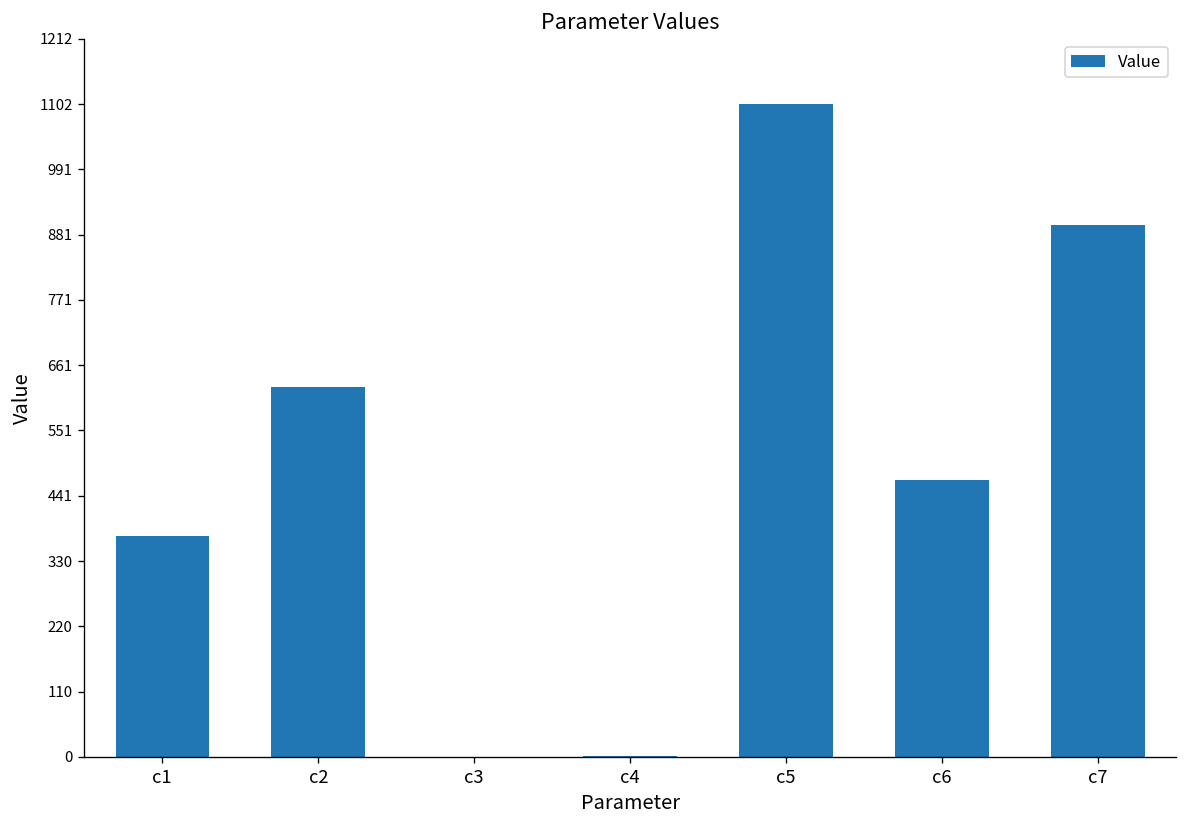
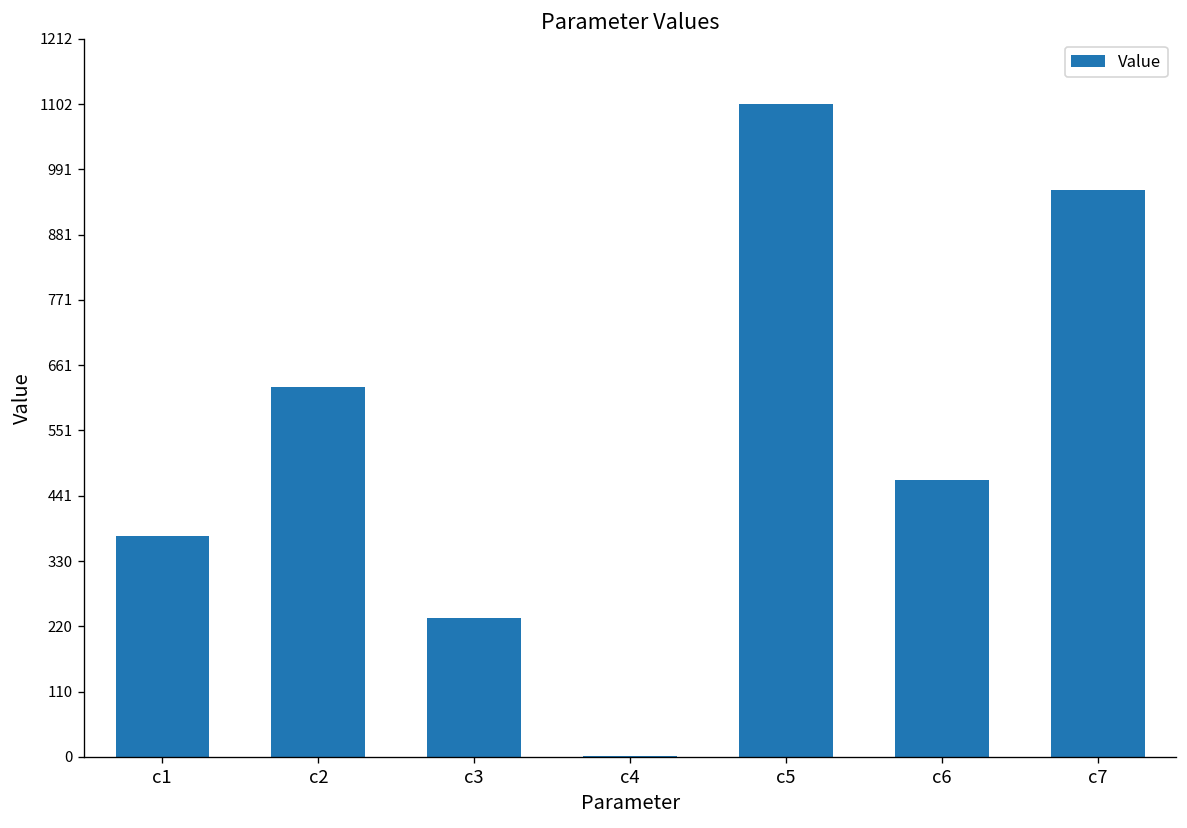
  {
    "c1": 370,
    "c2": 620,
-   "c3": 0,
+   "c3": 230,
    "c5": 1100,
    "c6": 470,
-   "c7": 900
+   "c7": 960
  }
